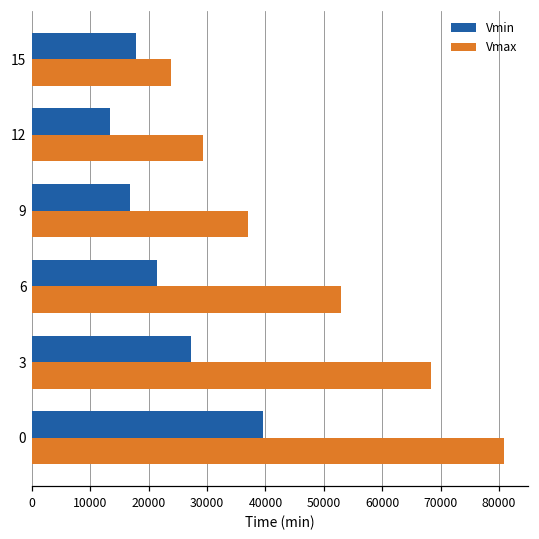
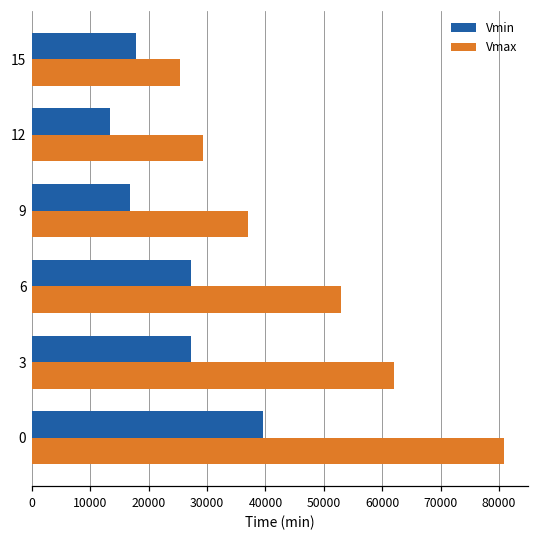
  {
    "Vmin": {
      "15": 18000,
      "12": 13000,
      "9": 17000,
-     "6": 21000,
+     "6": 27000,
      "3": 27000,
      "0": 40000
    },
    "Vmax": {
-     "15": 24000,
+     "15": 25000,
      "12": 29000,
      "9": 37000,
      "6": 53000,
-     "3": 68000,
+     "3": 62000,
      "0": 81000
    }
  }
